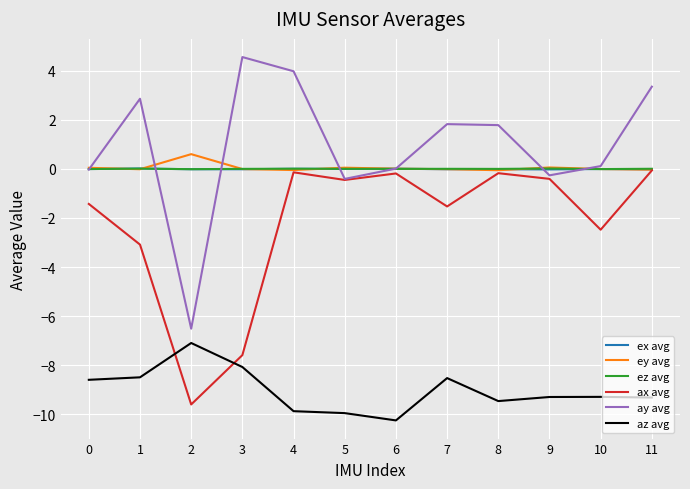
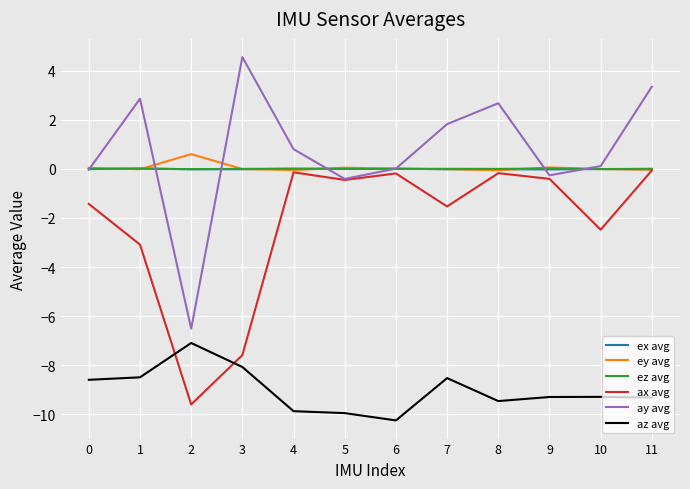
  {
    "ez avg": {
      "2": 0.0
    },
    "ey avg": {
      "2": 0.6
    },
    "ax avg": {
      "0": -1.4,
      "1": -3.1,
      "2": -9.6,
      "3": -7.6,
      "6": -0.2,
      "7": -1.5,
      "8": -0.2,
      "9": -0.4,
      "10": -2.5
    },
    "ay avg": {
      "1": 2.9,
      "2": -6.5,
      "3": 4.6,
-     "4": 4.0,
+     "4": 0.8,
      "7": 1.8,
-     "8": 1.8,
+     "8": 2.7,
      "9": -0.3,
      "10": 0.1,
      "11": 3.3
    },
    "az avg": {
      "0": -8.6,
      "1": -8.5,
      "2": -7.1,
      "3": -8.1,
      "4": -9.9,
      "5": -9.9,
      "6": -10.2,
      "7": -8.5,
      "8": -9.5,
      "9": -9.3,
      "10": -9.3
    }
  }
